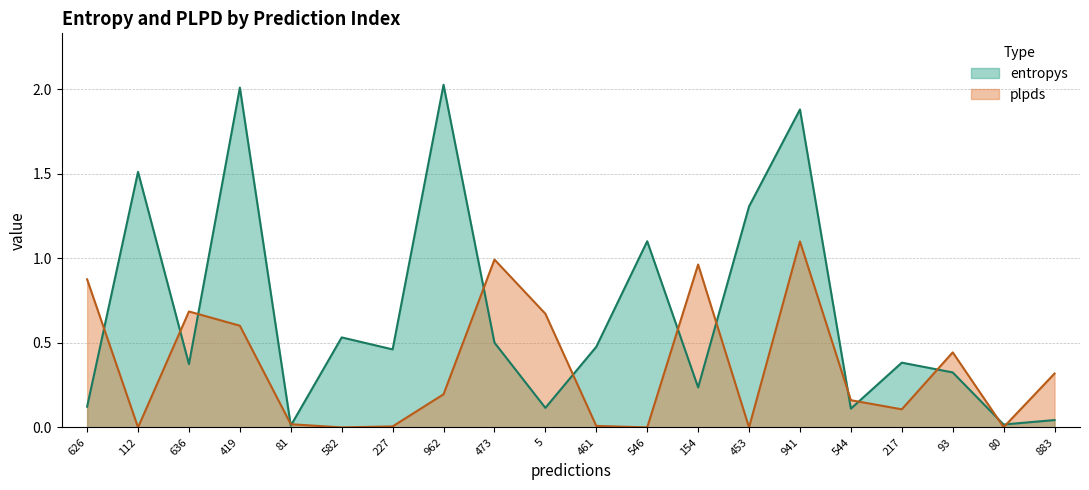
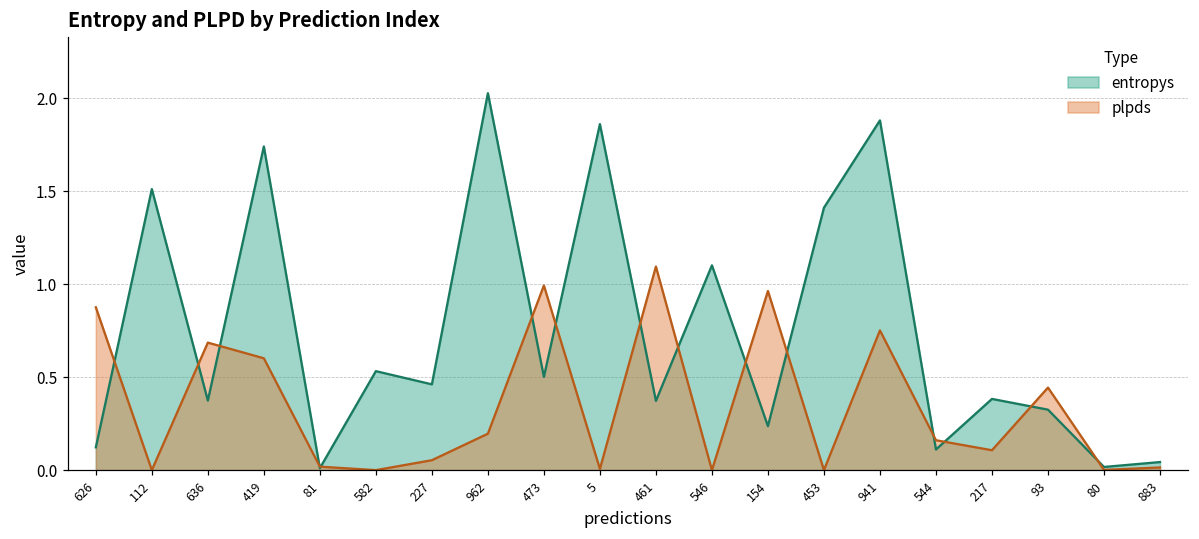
  {
    "entropys": {
      "626": 0.12,
      "112": 1.51,
      "636": 0.37,
-     "419": 2.01,
+     "419": 1.74,
      "582": 0.53,
      "227": 0.46,
      "962": 2.03,
      "473": 0.50,
-     "5": 0.12,
-     "461": 0.48,
+     "5": 1.86,
+     "461": 0.37,
      "546": 1.10,
      "154": 0.24,
-     "453": 1.31,
+     "453": 1.41,
      "941": 1.88,
      "544": 0.11,
      "217": 0.38,
      "93": 0.33,
      "80": 0.02,
      "883": 0.04
    },
    "plpds": {
      "626": 0.88,
      "112": 0.00,
      "636": 0.69,
      "419": 0.60,
      "582": 0.00,
-     "227": 0.01,
+     "227": 0.05,
      "962": 0.20,
      "473": 0.99,
-     "5": 0.67,
-     "461": 0.01,
+     "5": 0.01,
+     "461": 1.09,
      "546": 0.00,
      "154": 0.96,
      "453": 0.00,
-     "941": 1.10,
+     "941": 0.75,
      "544": 0.16,
      "217": 0.11,
      "93": 0.44,
      "80": 0.00,
-     "883": 0.32
+     "883": 0.01
    }
  }
